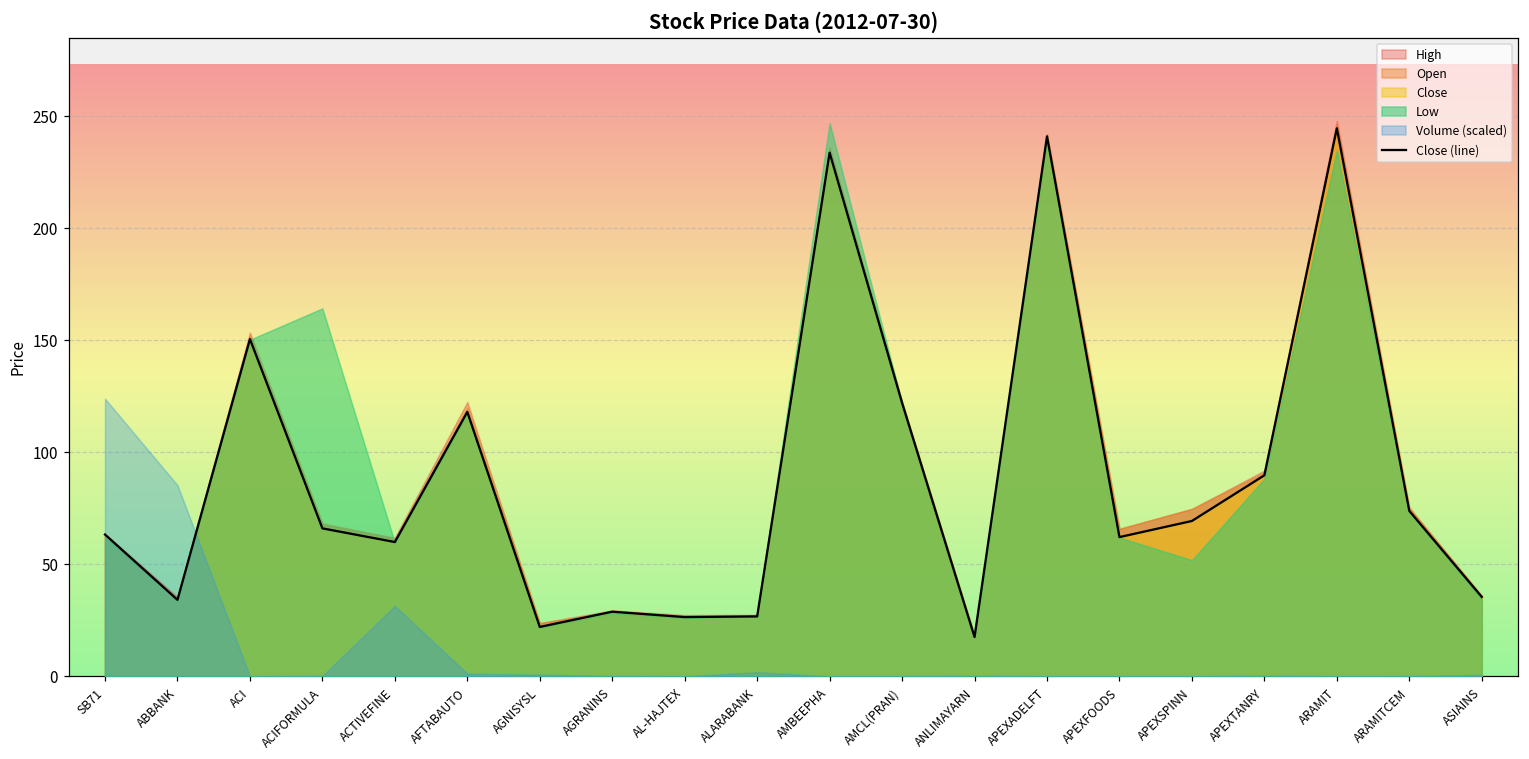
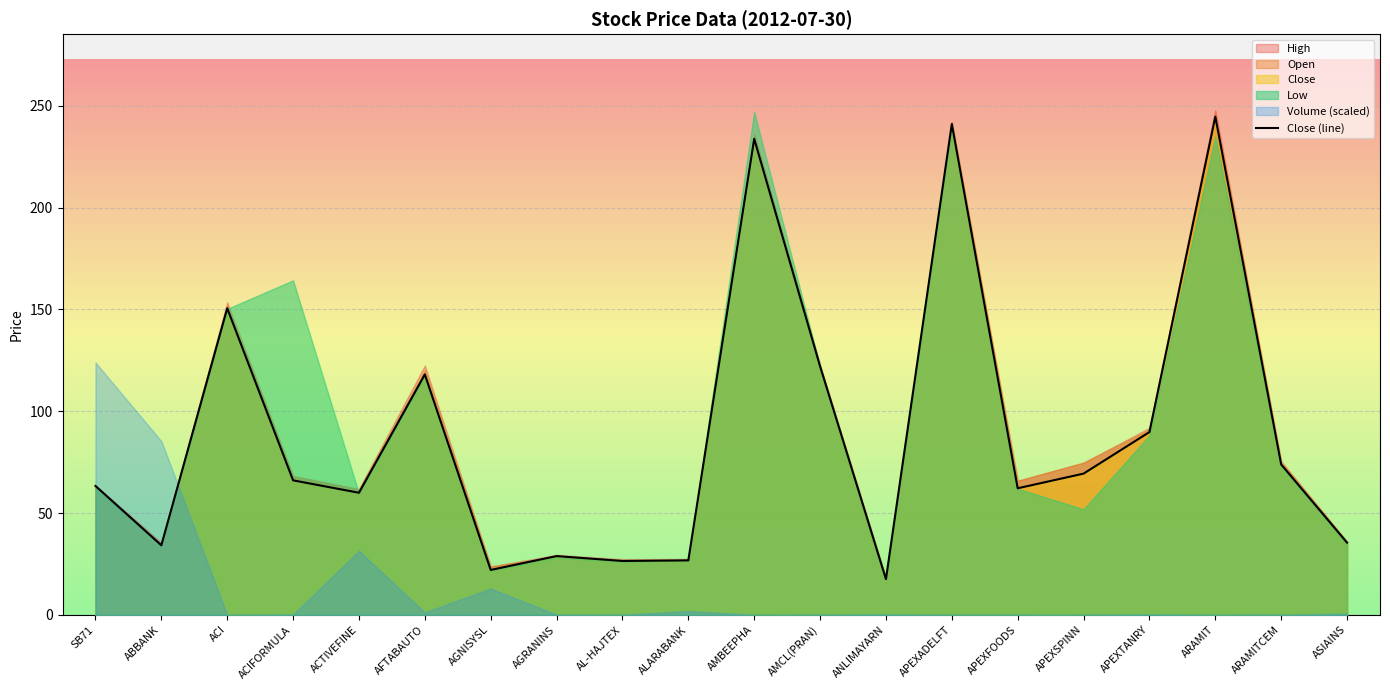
  {
    "Low": {
      "ACIFORMULA": 164,
      "AMBEEPHA": 247,
      "APEXSPINN": 52,
      "APEXTANRY": 88,
      "ARAMIT": 235
    },
    "Volume (scaled)": {
      "SB71": 124,
      "ABBANK": 85,
      "ACTIVEFINE": 31,
      "AFTABAUTO": 1,
-     "AGNISYSL": 1,
+     "AGNISYSL": 13,
      "ALARABANK": 2
    }
  }
